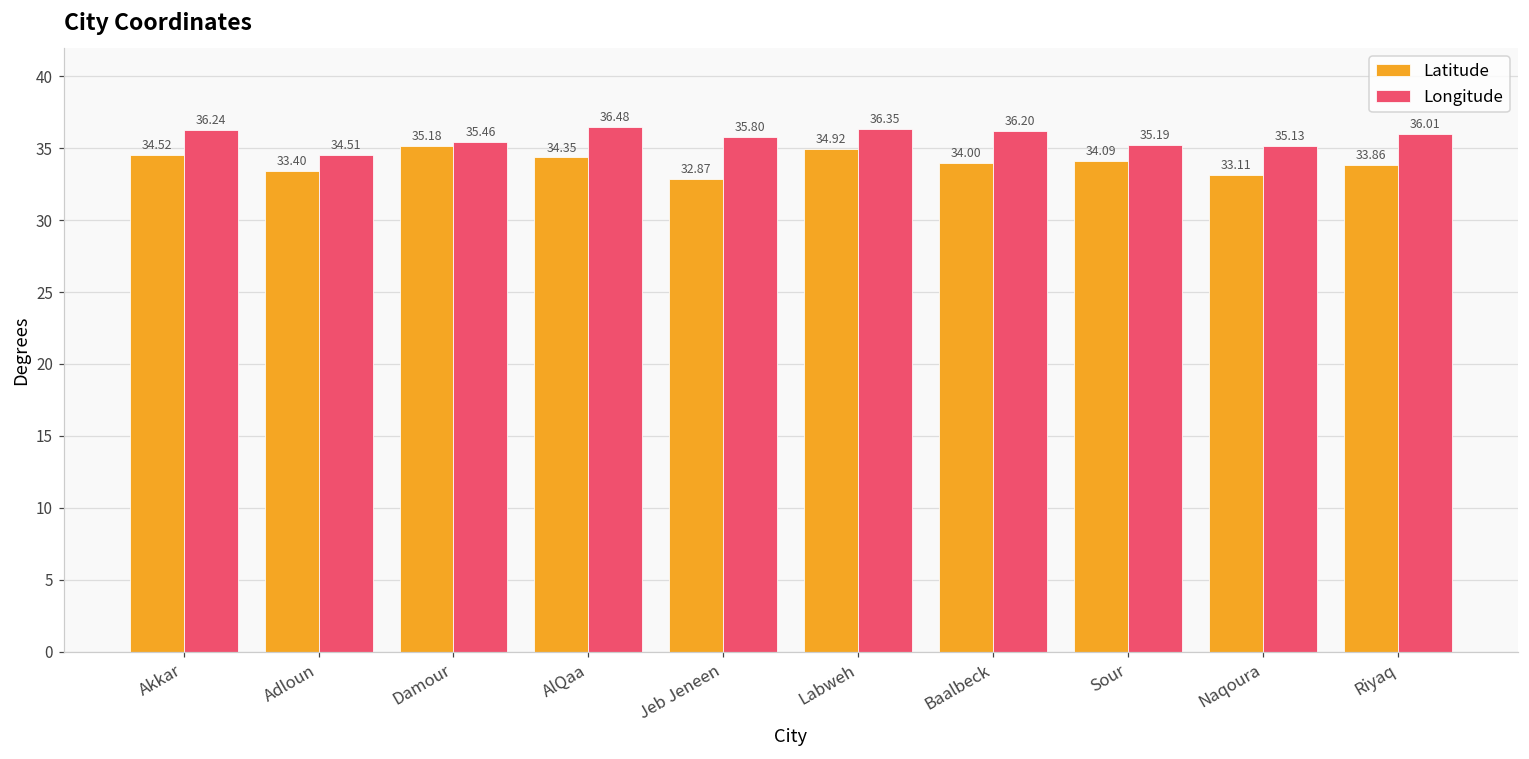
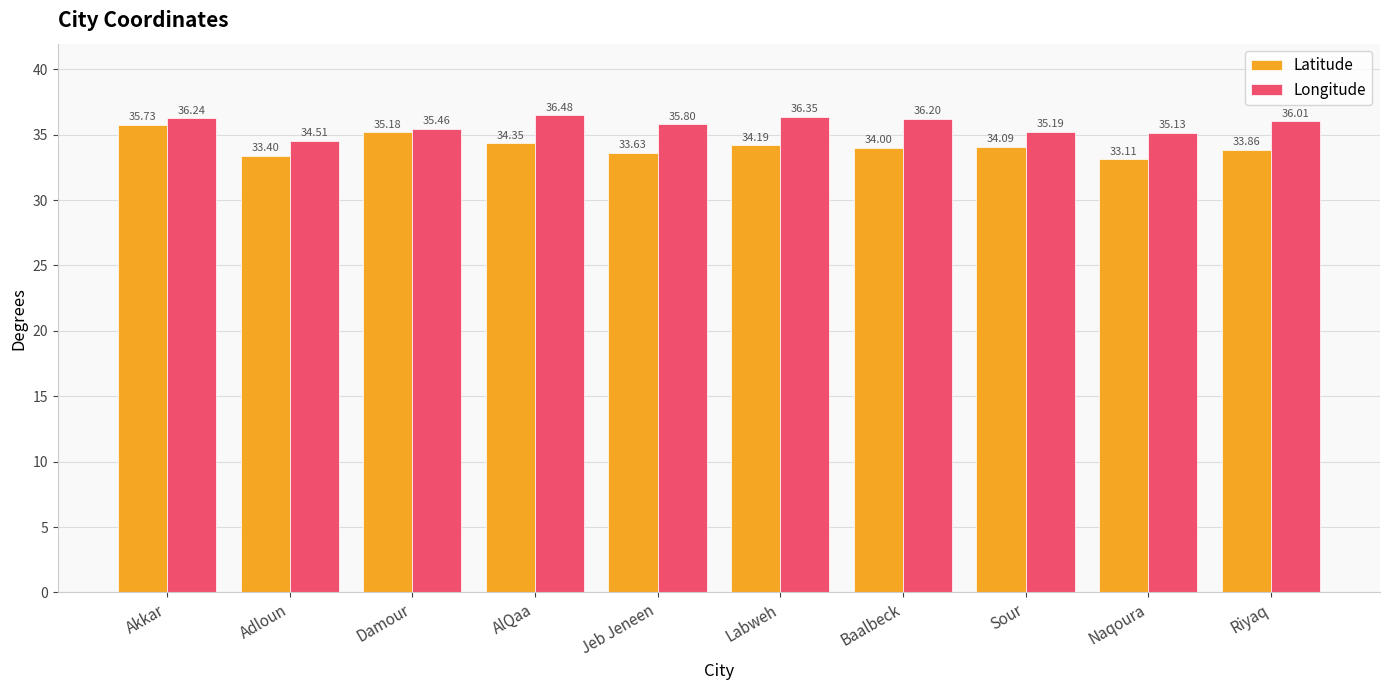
  {
    "Latitude": {
-     "Akkar": 34.52,
+     "Akkar": 35.73,
      "Adloun": 33.40,
      "Damour": 35.18,
      "AlQaa": 34.35,
-     "Jeb Jeneen": 32.87,
-     "Labweh": 34.92,
+     "Jeb Jeneen": 33.63,
+     "Labweh": 34.19,
      "Baalbeck": 34.00,
      "Sour": 34.09,
      "Naqoura": 33.11,
      "Riyaq": 33.86
    },
    "Longitude": {
      "Akkar": 36.24,
      "Adloun": 34.51,
      "Damour": 35.46,
      "AlQaa": 36.48,
      "Jeb Jeneen": 35.80,
      "Labweh": 36.35,
      "Baalbeck": 36.20,
      "Sour": 35.19,
      "Naqoura": 35.13,
      "Riyaq": 36.01
    }
  }
